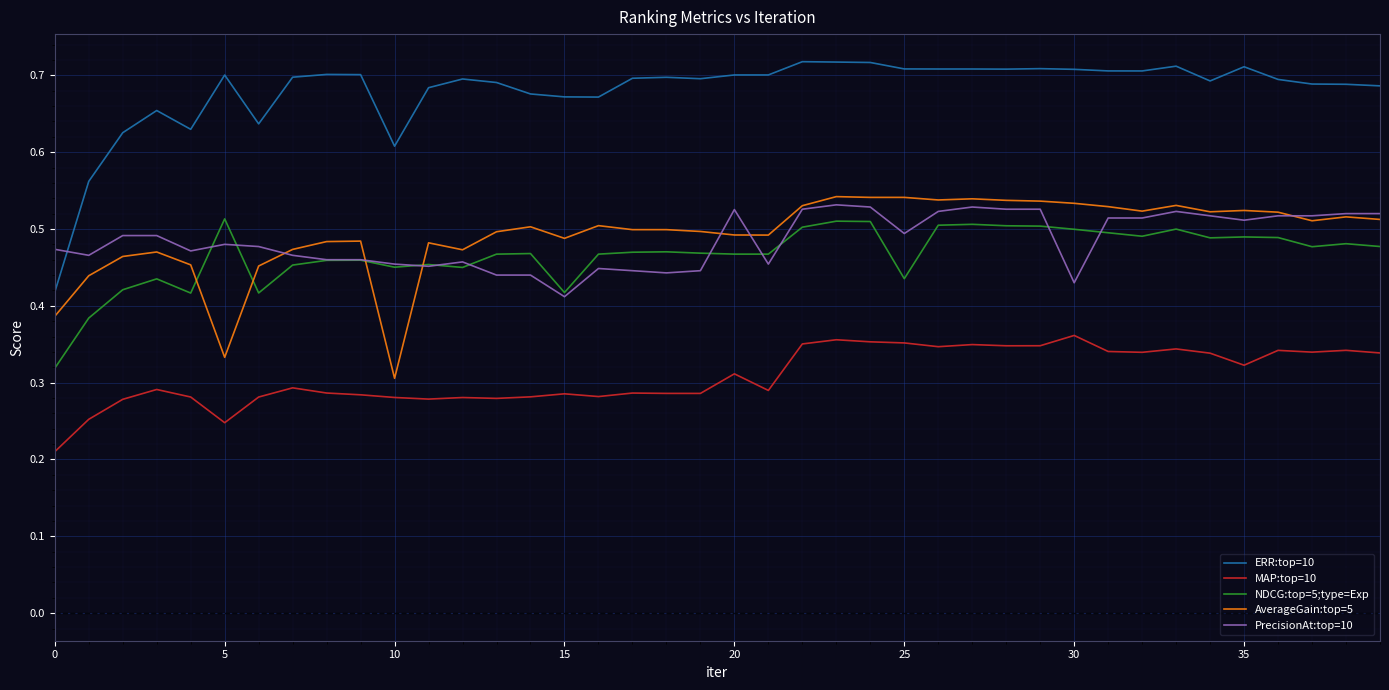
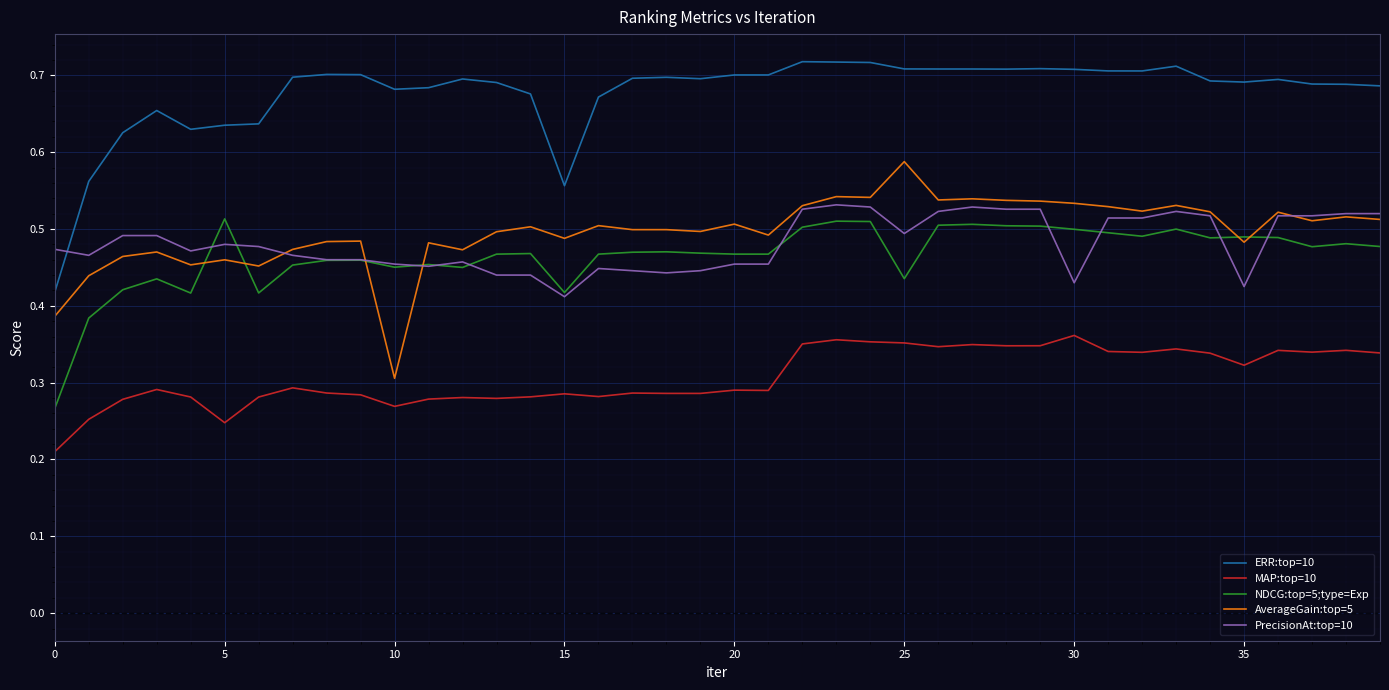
  {
    "ERR:top=10": {
      "0": 0.42,
-     "5": 0.70,
-     "10": 0.61,
-     "15": 0.67,
+     "5": 0.64,
+     "10": 0.68,
+     "15": 0.56,
      "20": 0.70,
      "25": 0.71,
      "30": 0.71,
-     "35": 0.71
+     "35": 0.69
    },
    "MAP:top=10": {
      "0": 0.21,
      "5": 0.25,
-     "10": 0.28,
+     "10": 0.27,
      "15": 0.29,
-     "20": 0.31,
+     "20": 0.29,
      "25": 0.35,
      "30": 0.36,
      "35": 0.32
    },
    "NDCG:top=5;type=Exp": {
-     "0": 0.32,
+     "0": 0.27,
      "5": 0.51,
      "10": 0.45,
      "15": 0.42,
      "20": 0.47,
      "25": 0.44,
      "30": 0.50,
      "35": 0.49
    },
    "AverageGain:top=5": {
      "0": 0.39,
-     "5": 0.33,
+     "5": 0.46,
      "10": 0.31,
      "15": 0.49,
-     "20": 0.49,
-     "25": 0.54,
+     "20": 0.51,
+     "25": 0.59,
      "30": 0.53,
-     "35": 0.52
+     "35": 0.48
    },
    "PrecisionAt:top=10": {
      "0": 0.47,
      "5": 0.48,
      "10": 0.45,
      "15": 0.41,
-     "20": 0.53,
+     "20": 0.45,
      "25": 0.49,
      "30": 0.43,
-     "35": 0.51
+     "35": 0.43
    }
  }
